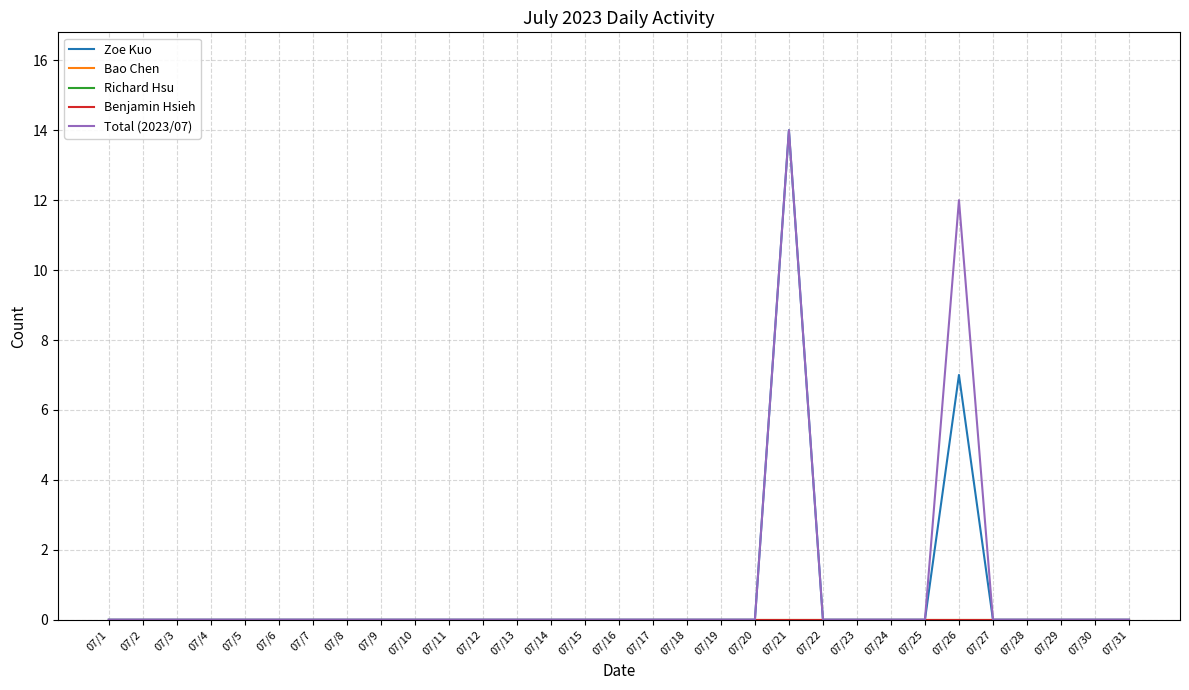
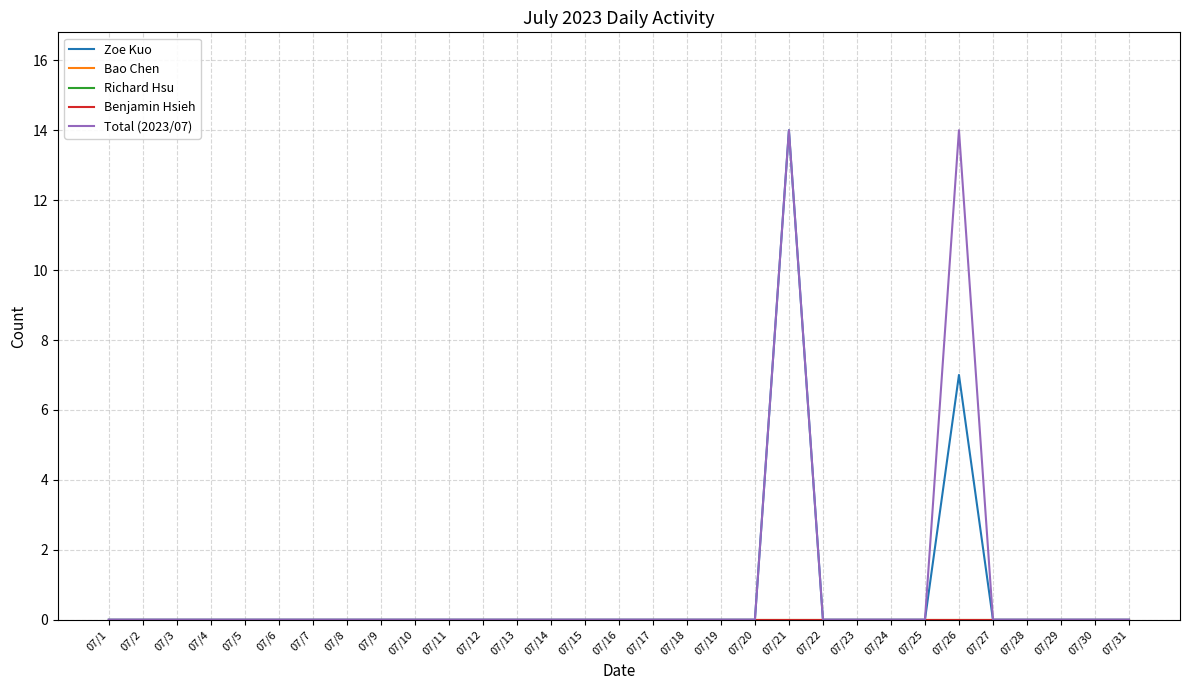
  {
    "Zoe Kuo": {
      "07/26": 7
    },
    "Benjamin Hsieh": {
      "07/21": 0,
      "07/26": 0
    },
    "Total (2023/07)": {
-     "07/26": 12
+     "07/26": 14
    }
  }
